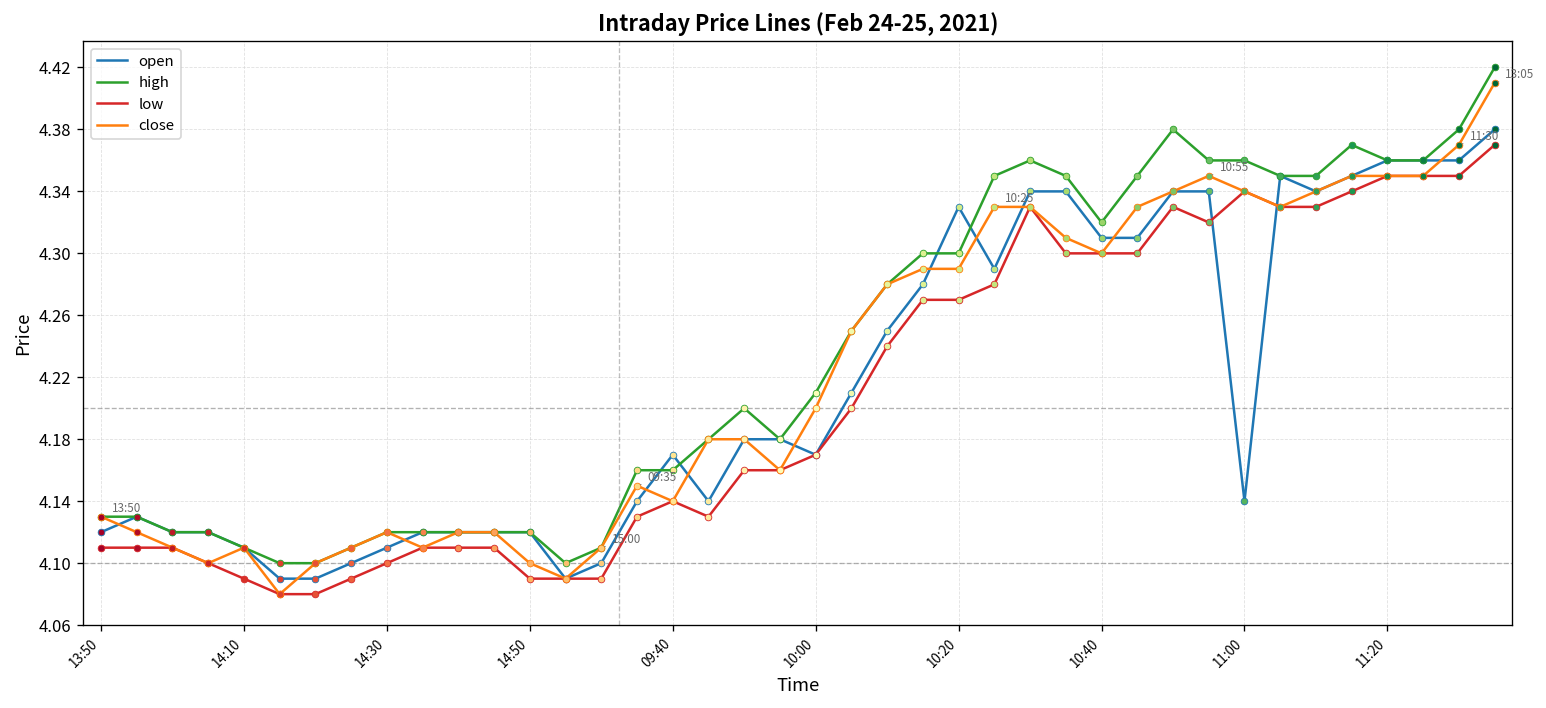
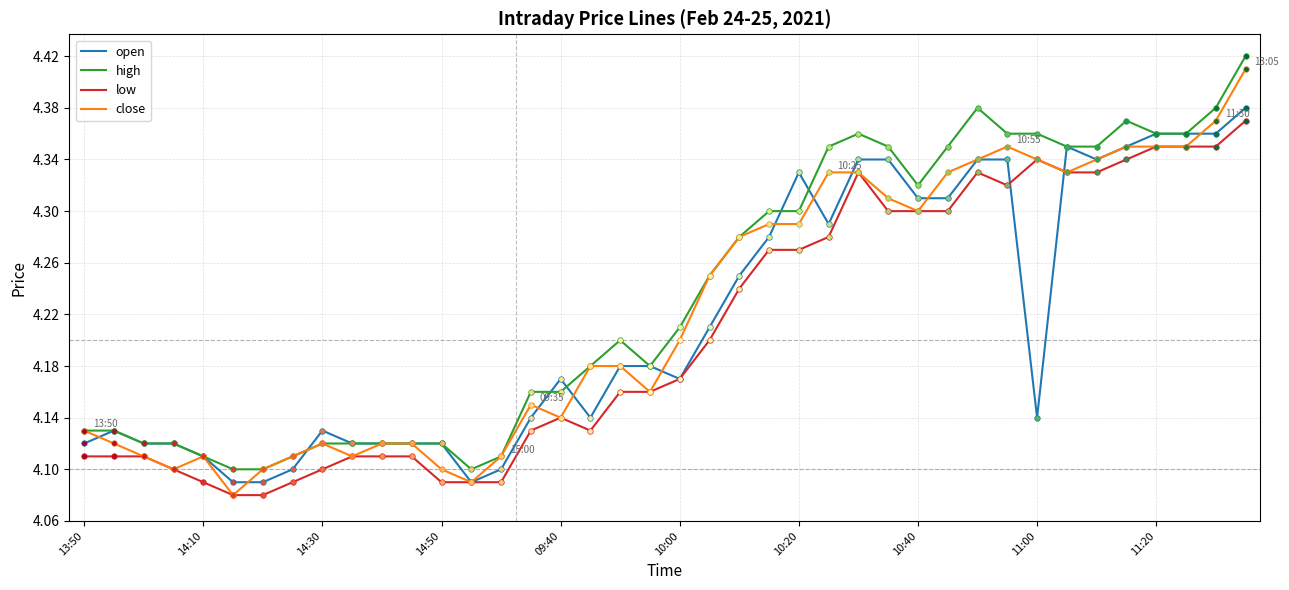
  {
    "open": {
-     "14:30": 4.11
+     "14:30": 4.13
    }
  }
